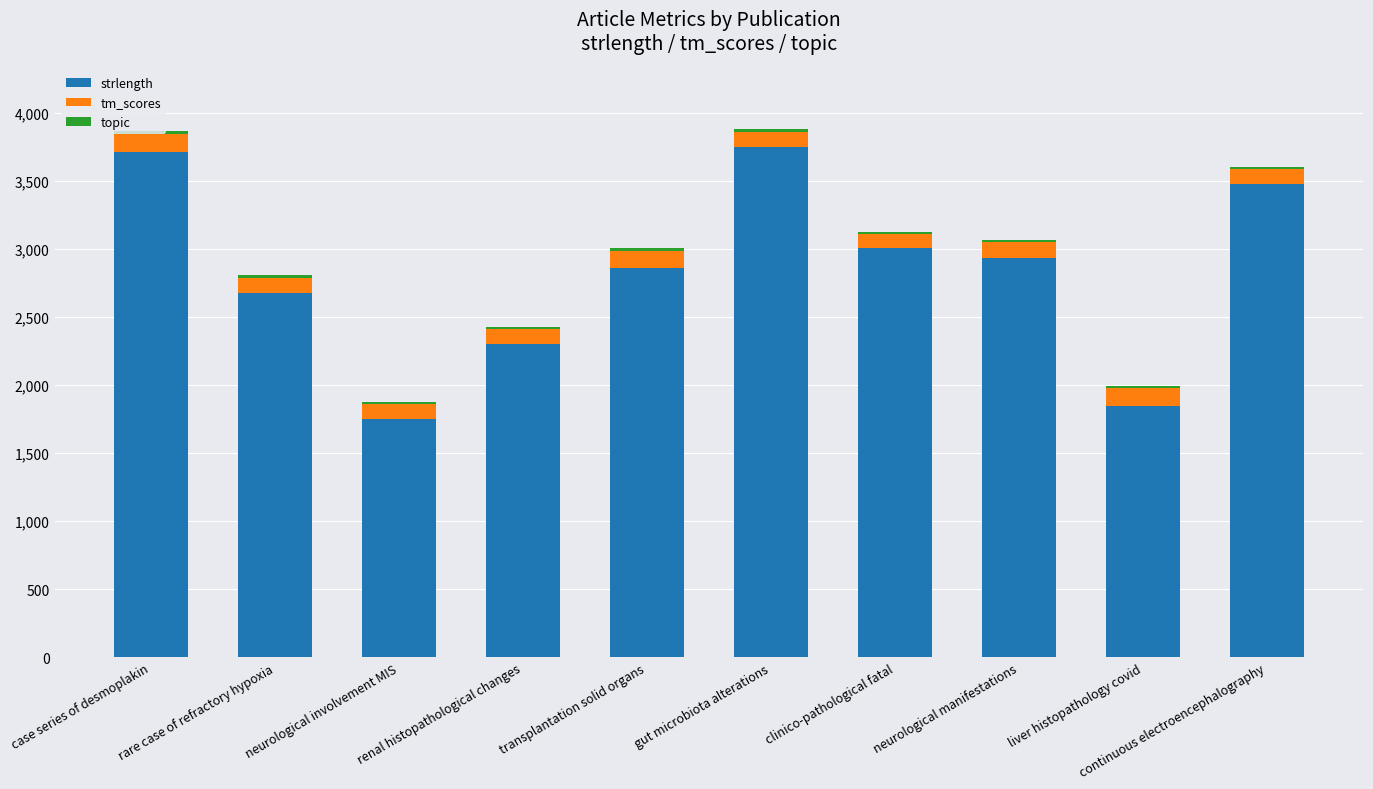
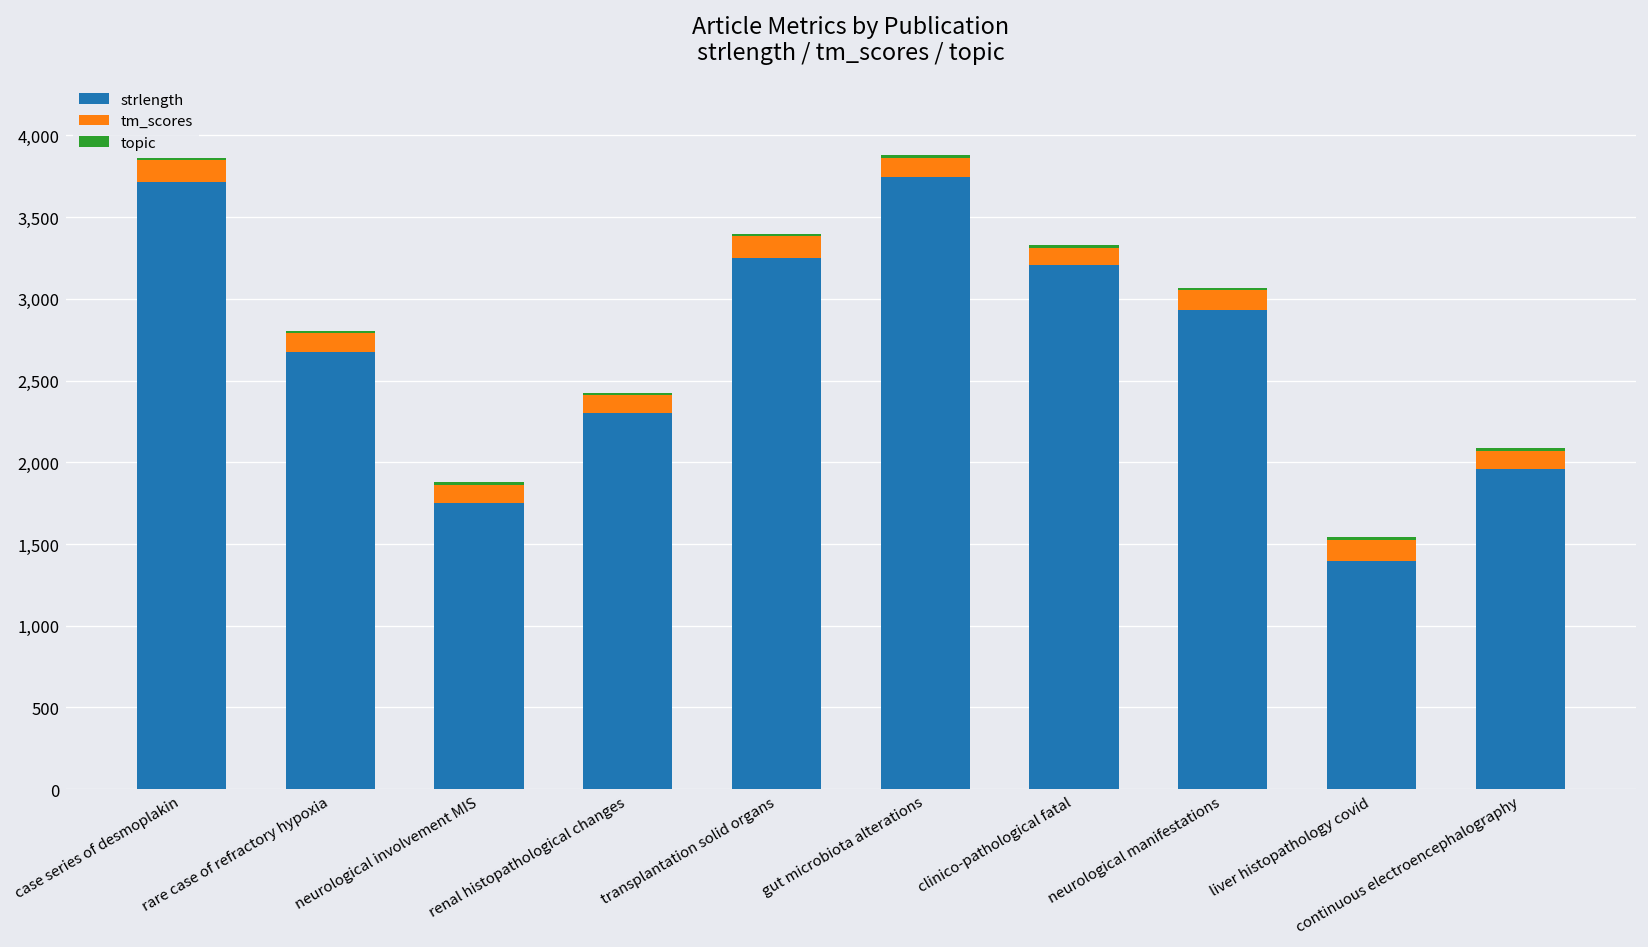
  {
    "strlength": {
      "case series of desmoplakin": "3,720",
      "rare case of refractory hypoxia": "2,670",
      "neurological involvement MIS": "1,750",
      "renal histopathological changes": "2,300",
-     "transplantation solid organs": "2,860",
+     "transplantation solid organs": "3,250",
      "gut microbiota alterations": "3,750",
-     "clinico-pathological fatal": "3,000",
+     "clinico-pathological fatal": "3,210",
      "neurological manifestations": "2,930",
-     "liver histopathology covid": "1,850",
-     "continuous electroencephalography": "3,480"
+     "liver histopathology covid": "1,400",
+     "continuous electroencephalography": "1,960"
    },
    "tm_scores": {
      "rare case of refractory hypoxia": "110",
      "neurological involvement MIS": "110",
      "renal histopathological changes": "110",
      "transplantation solid organs": "130",
      "gut microbiota alterations": "120",
      "clinico-pathological fatal": "110",
      "neurological manifestations": "120",
      "liver histopathology covid": "130",
      "continuous electroencephalography": "110"
    }
  }
